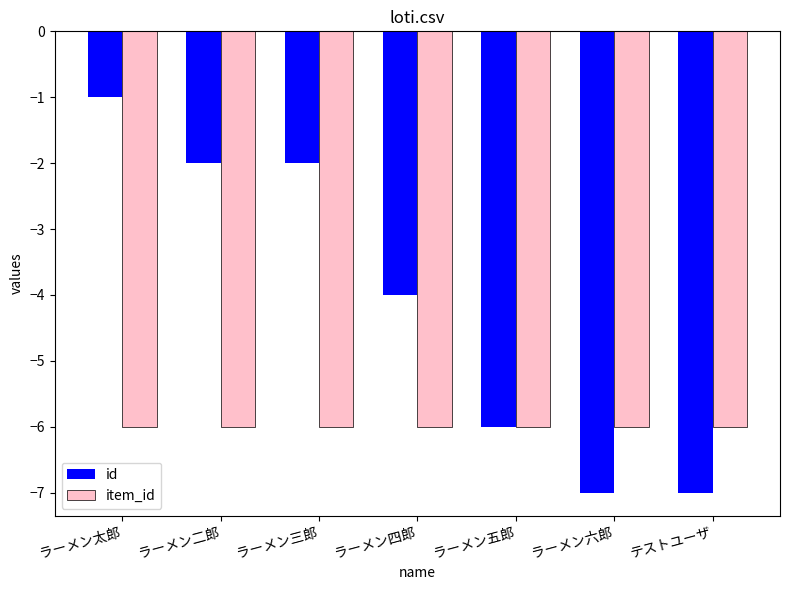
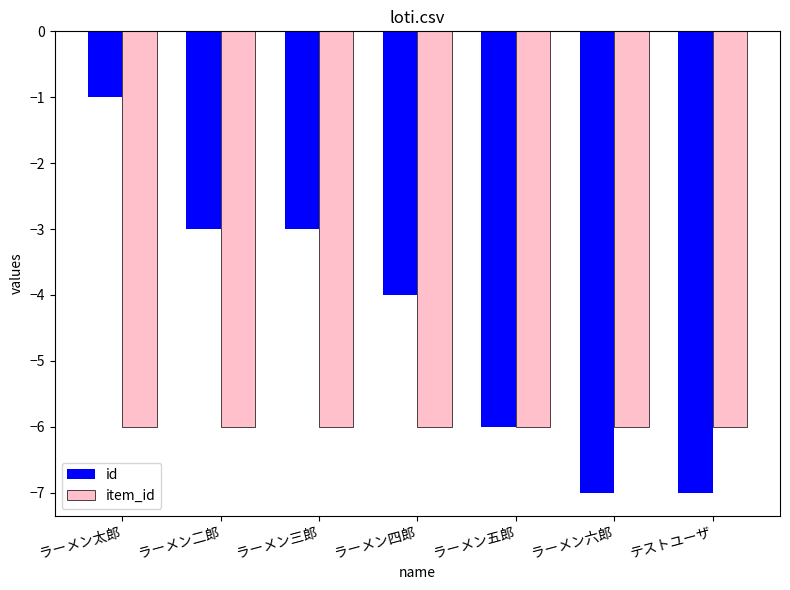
  {
    "id": {
      "ラーメン太郎": -1.0,
-     "ラーメン二郎": -2.0,
-     "ラーメン三郎": -2.0,
+     "ラーメン二郎": -3.0,
+     "ラーメン三郎": -3.0,
      "ラーメン四郎": -4.0,
      "ラーメン五郎": -6.0,
      "ラーメン六郎": -7.0,
      "テストユーザ": -7.0
    },
    "item_id": {
      "ラーメン太郎": -6.0,
      "ラーメン二郎": -6.0,
      "ラーメン三郎": -6.0,
      "ラーメン四郎": -6.0,
      "ラーメン五郎": -6.0,
      "ラーメン六郎": -6.0,
      "テストユーザ": -6.0
    }
  }
